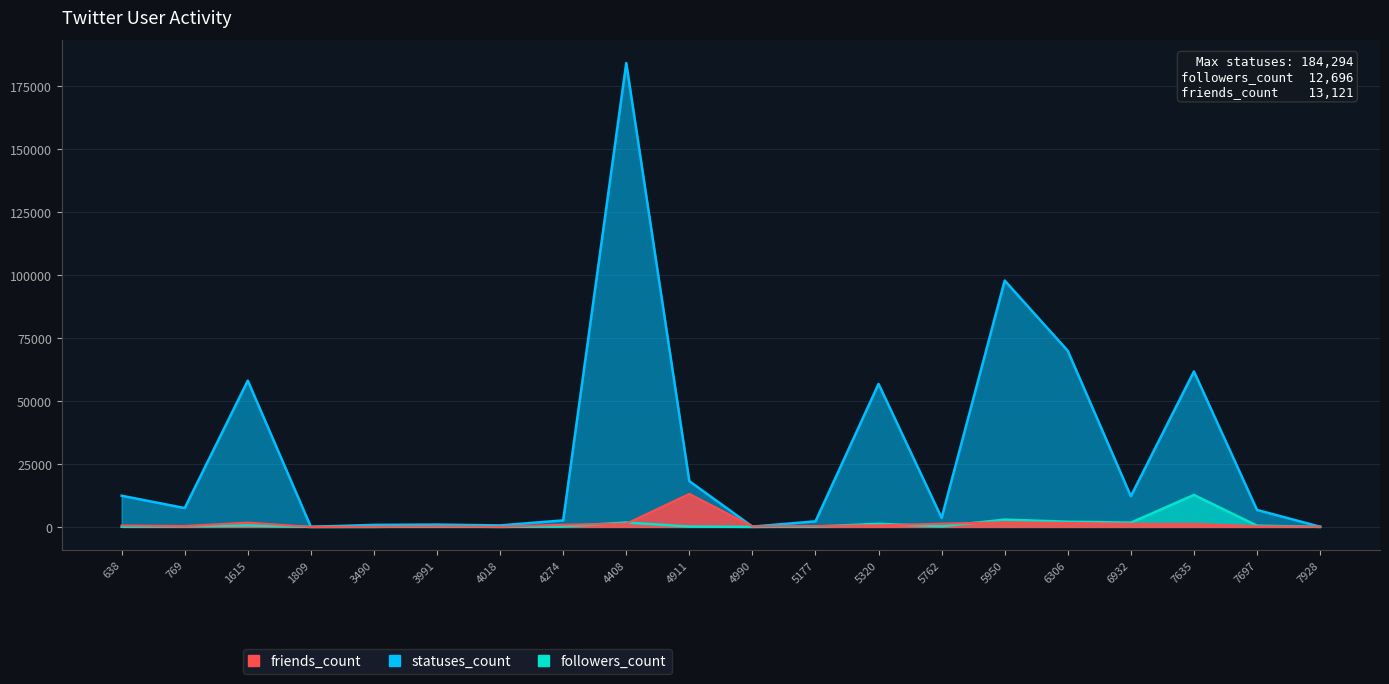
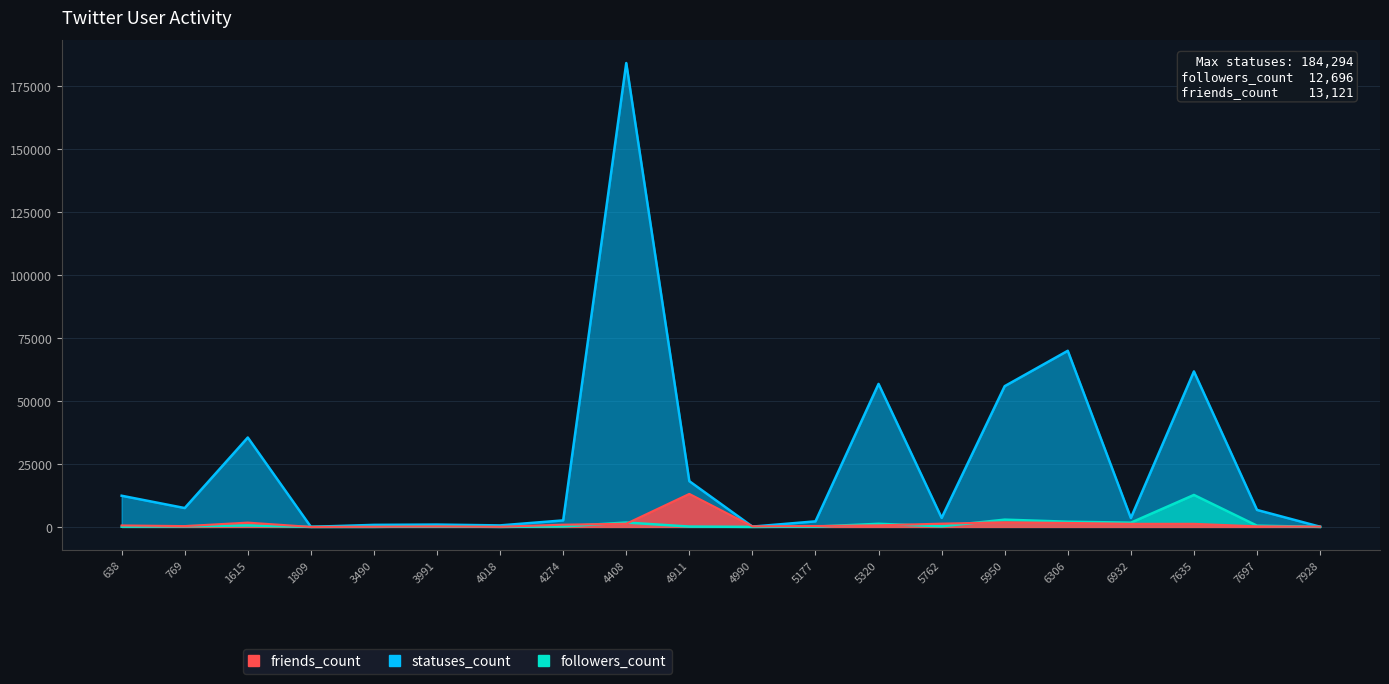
  {
    "statuses_count": {
      "638": 12000,
      "769": 7000,
-     "1615": 58000,
+     "1615": 36000,
      "4274": 3000,
      "4408": 184000,
      "4911": 18000,
      "5177": 2000,
      "5320": 57000,
      "5762": 4000,
-     "5950": 98000,
+     "5950": 56000,
      "6306": 70000,
-     "6932": 12000,
+     "6932": 4000,
      "7635": 62000,
      "7697": 7000
    },
    "followers_count": {
      "1615": 1000,
      "4911": 0,
      "5762": 0,
      "5950": 3000,
      "7635": 13000
    },
    "friends_count": {
      "1615": 2000,
      "4911": 13000,
      "5762": 1000,
      "5950": 2000,
      "7635": 1000
    }
  }
